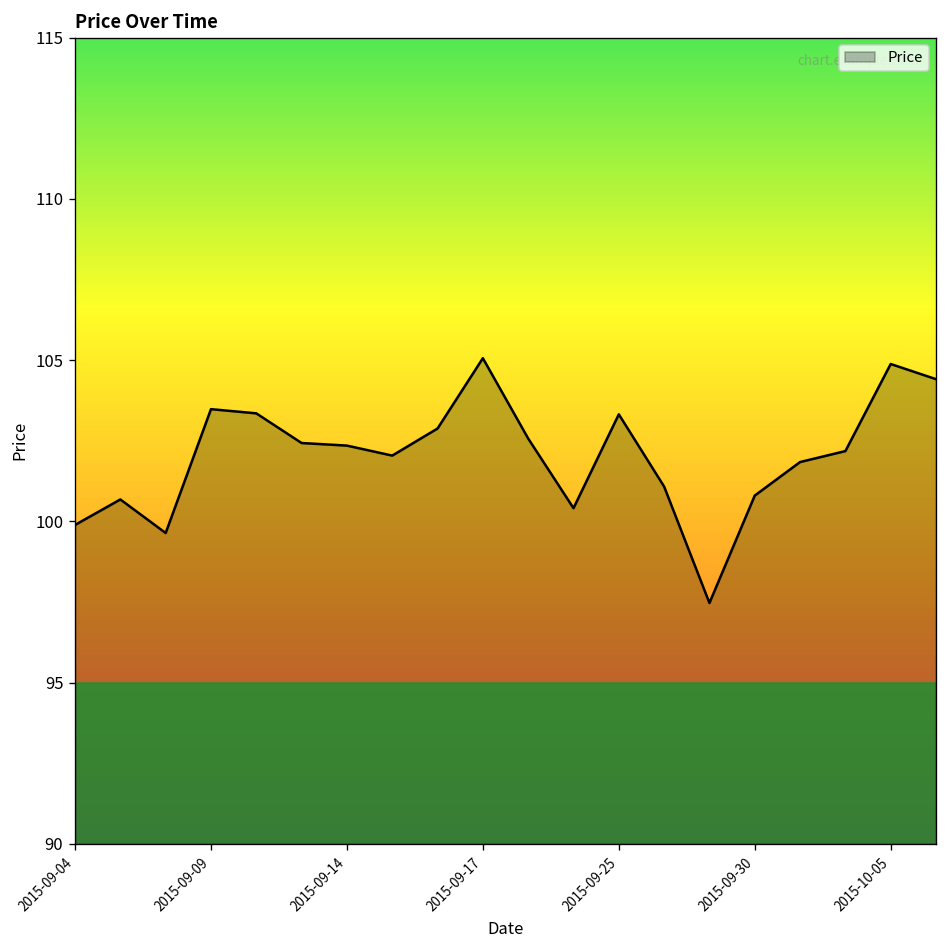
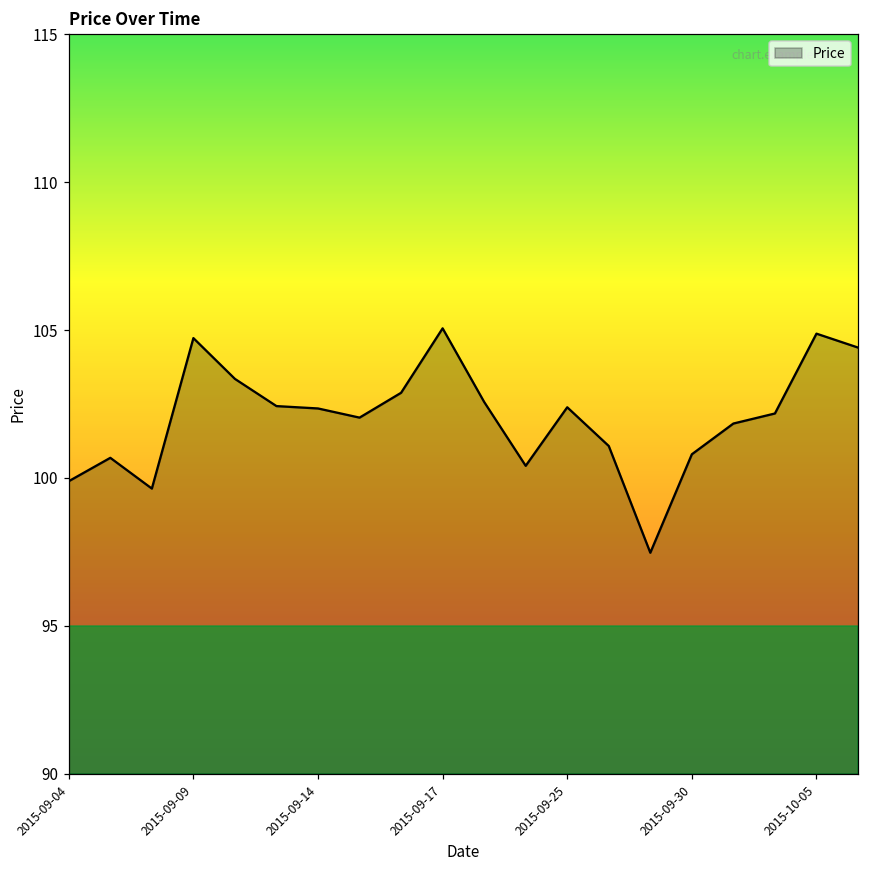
  {
    "2015-09-04": 99.9,
-   "2015-09-09": 103.5,
+   "2015-09-09": 104.7,
    "2015-09-14": 102.4,
    "2015-09-17": 105.1,
-   "2015-09-25": 103.3,
+   "2015-09-25": 102.4,
    "2015-09-30": 100.8,
    "2015-10-05": 104.9
  }
